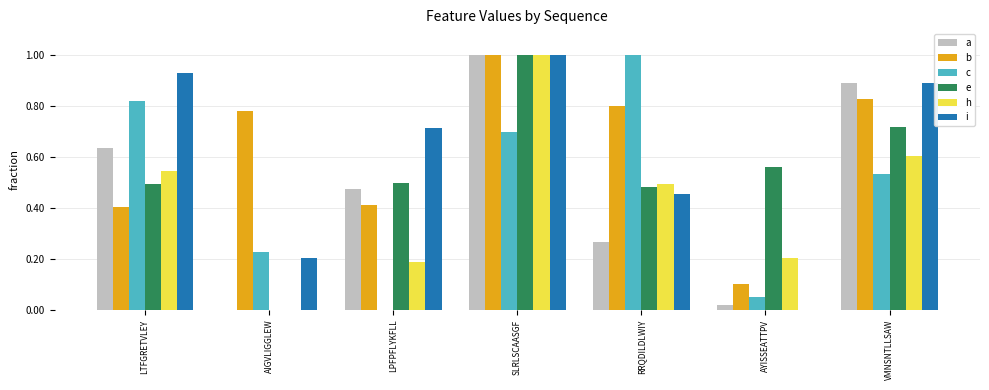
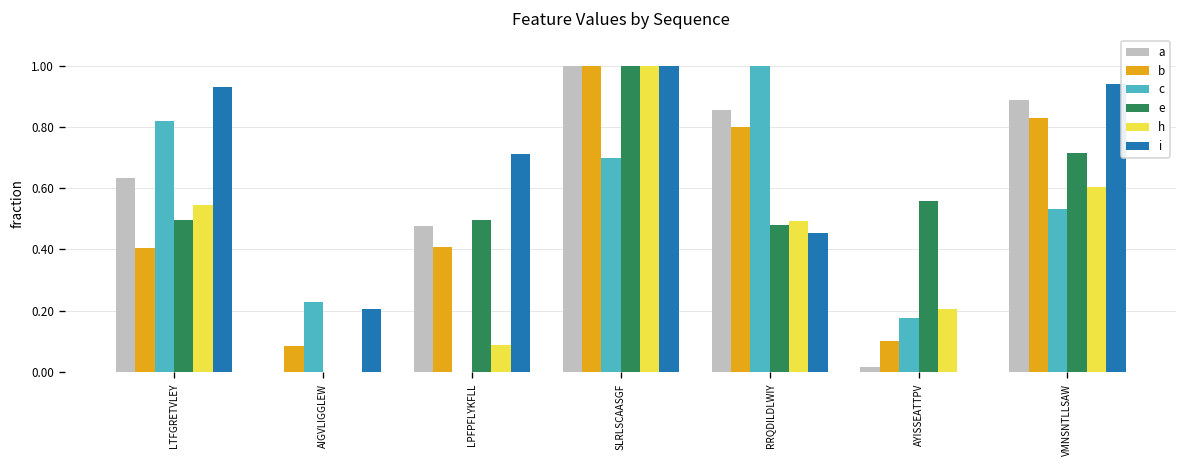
  {
    "a": {
      "LTFGRETVLEY": 0.64,
      "AIGVLIGGLEW": 0.00,
      "LPFPFLYKFLL": 0.48,
      "SLRLSCAASGF": 1.00,
-     "RRQDILDLWIY": 0.27,
+     "RRQDILDLWIY": 0.86,
      "AYISSEATTPV": 0.02,
      "VMNSNTLLSAW": 0.89
    },
    "b": {
      "LTFGRETVLEY": 0.40,
-     "AIGVLIGGLEW": 0.78,
+     "AIGVLIGGLEW": 0.08,
      "LPFPFLYKFLL": 0.41,
      "SLRLSCAASGF": 1.00,
      "RRQDILDLWIY": 0.80,
      "AYISSEATTPV": 0.10,
      "VMNSNTLLSAW": 0.83
    },
    "c": {
      "LTFGRETVLEY": 0.82,
      "AIGVLIGGLEW": 0.23,
      "LPFPFLYKFLL": 0.00,
      "SLRLSCAASGF": 0.70,
      "RRQDILDLWIY": 1.00,
-     "AYISSEATTPV": 0.05,
+     "AYISSEATTPV": 0.18,
      "VMNSNTLLSAW": 0.53
    },
    "e": {
      "LTFGRETVLEY": 0.50,
      "AIGVLIGGLEW": 0.00,
      "LPFPFLYKFLL": 0.50,
      "SLRLSCAASGF": 1.00,
      "RRQDILDLWIY": 0.48,
      "AYISSEATTPV": 0.56,
      "VMNSNTLLSAW": 0.72
    },
    "h": {
      "LTFGRETVLEY": 0.54,
      "AIGVLIGGLEW": 0.00,
-     "LPFPFLYKFLL": 0.19,
+     "LPFPFLYKFLL": 0.09,
      "SLRLSCAASGF": 1.00,
      "RRQDILDLWIY": 0.49,
      "AYISSEATTPV": 0.21,
      "VMNSNTLLSAW": 0.60
    },
    "i": {
      "LTFGRETVLEY": 0.93,
      "AIGVLIGGLEW": 0.21,
      "LPFPFLYKFLL": 0.71,
      "SLRLSCAASGF": 1.00,
      "RRQDILDLWIY": 0.45,
      "AYISSEATTPV": 0.00,
-     "VMNSNTLLSAW": 0.89
+     "VMNSNTLLSAW": 0.94
    }
  }
